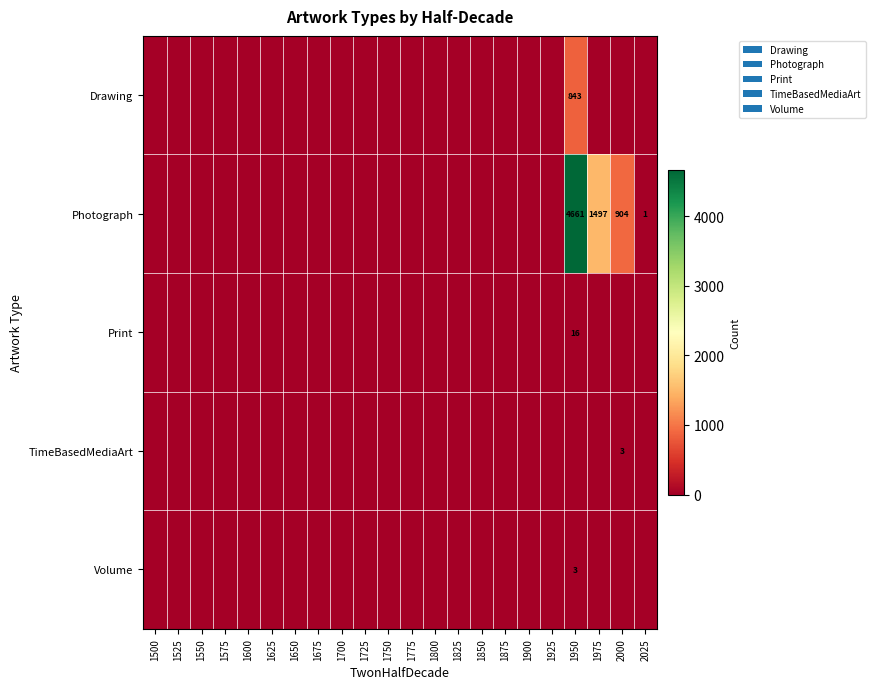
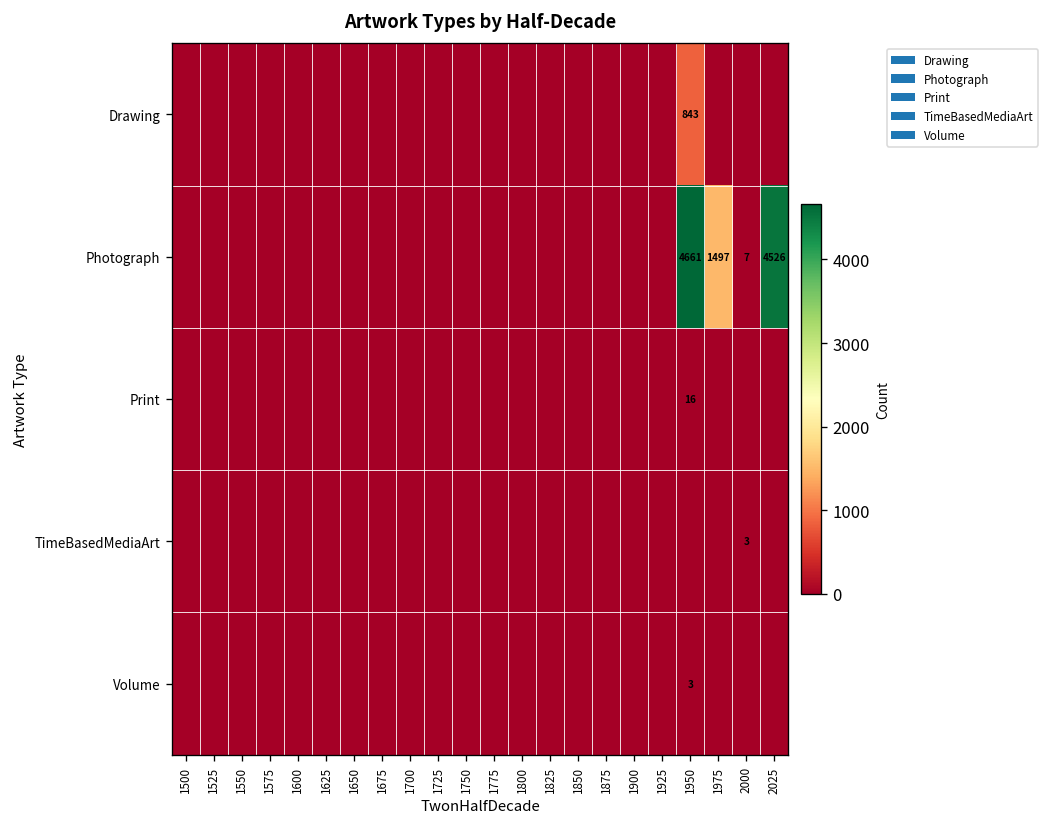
  {
    "Drawing": {
      "1950": 843
    },
    "Photograph": {
      "1950": 4661,
      "1975": 1497,
-     "2000": 904,
-     "2025": 1
+     "2000": 7,
+     "2025": 4526
    },
    "Print": {
      "1950": 16
    },
    "TimeBasedMediaArt": {
      "2000": 3
    },
    "Volume": {
      "1950": 3
    }
  }
